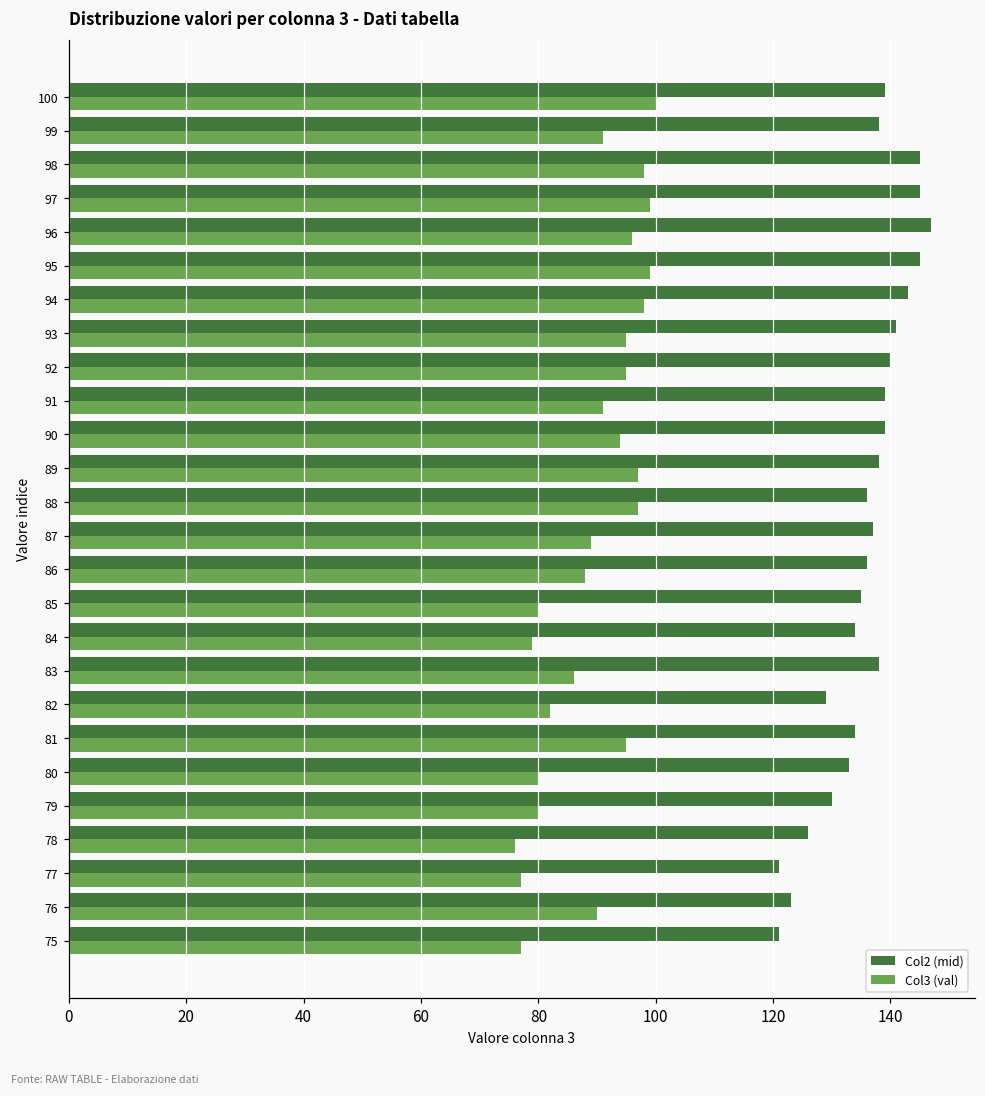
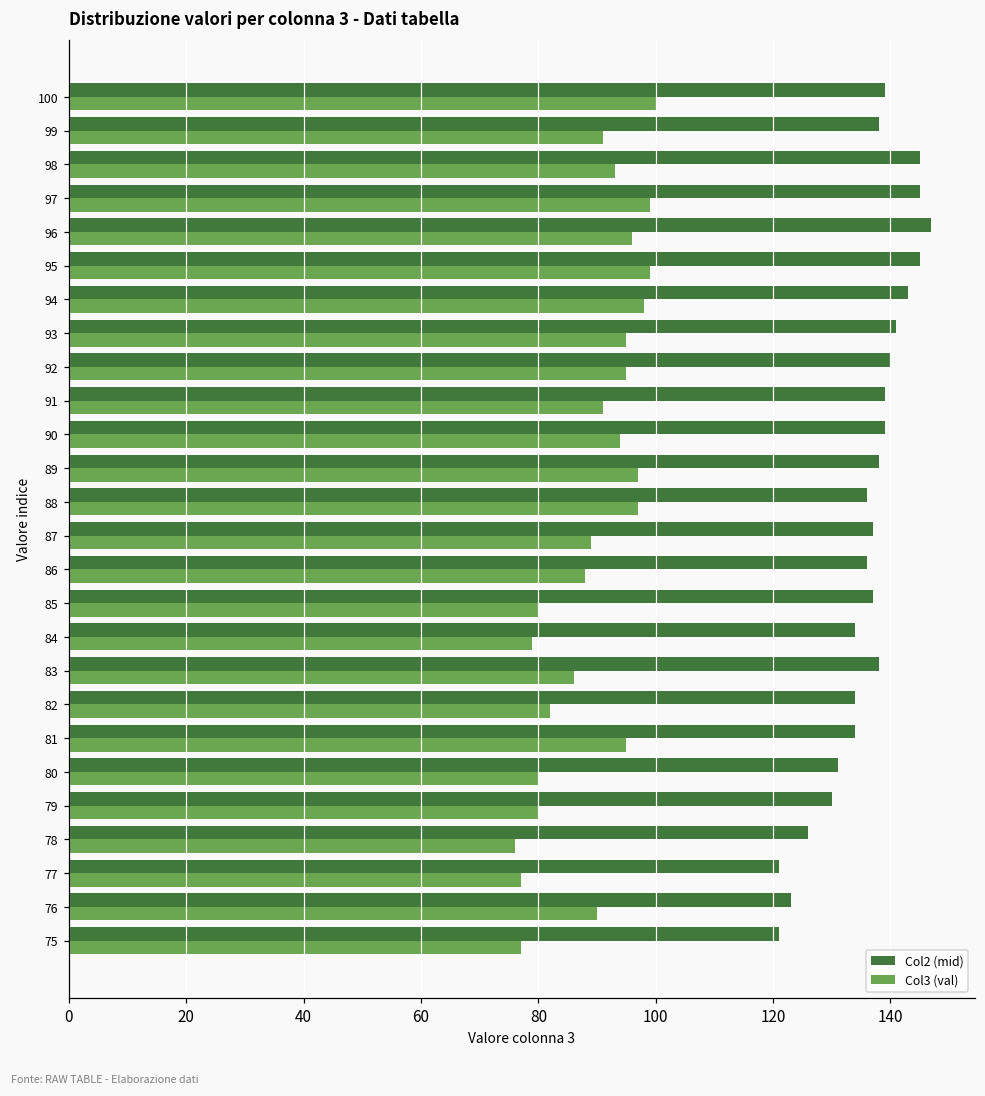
  {
    "Col2 (mid)": {
      "100": 139,
      "99": 138,
      "98": 145,
      "97": 145,
      "96": 147,
      "95": 145,
      "94": 143,
      "93": 141,
      "92": 140,
      "91": 139,
      "90": 139,
      "89": 138,
      "88": 136,
      "87": 137,
      "86": 136,
-     "85": 135,
+     "85": 137,
      "84": 134,
      "83": 138,
-     "82": 129,
+     "82": 134,
      "81": 134,
-     "80": 133,
+     "80": 131,
      "79": 130,
      "78": 126,
      "77": 121,
      "76": 123,
      "75": 121
    },
    "Col3 (val)": {
      "100": 100,
      "99": 91,
-     "98": 98,
+     "98": 93,
      "97": 99,
      "96": 96,
      "95": 99,
      "94": 98,
      "93": 95,
      "92": 95,
      "91": 91,
      "90": 94,
      "89": 97,
      "88": 97,
      "87": 89,
      "86": 88,
      "85": 80,
      "84": 79,
      "83": 86,
      "82": 82,
      "81": 95,
      "80": 80,
      "79": 80,
      "78": 76,
      "77": 77,
      "76": 90,
      "75": 77
    }
  }
